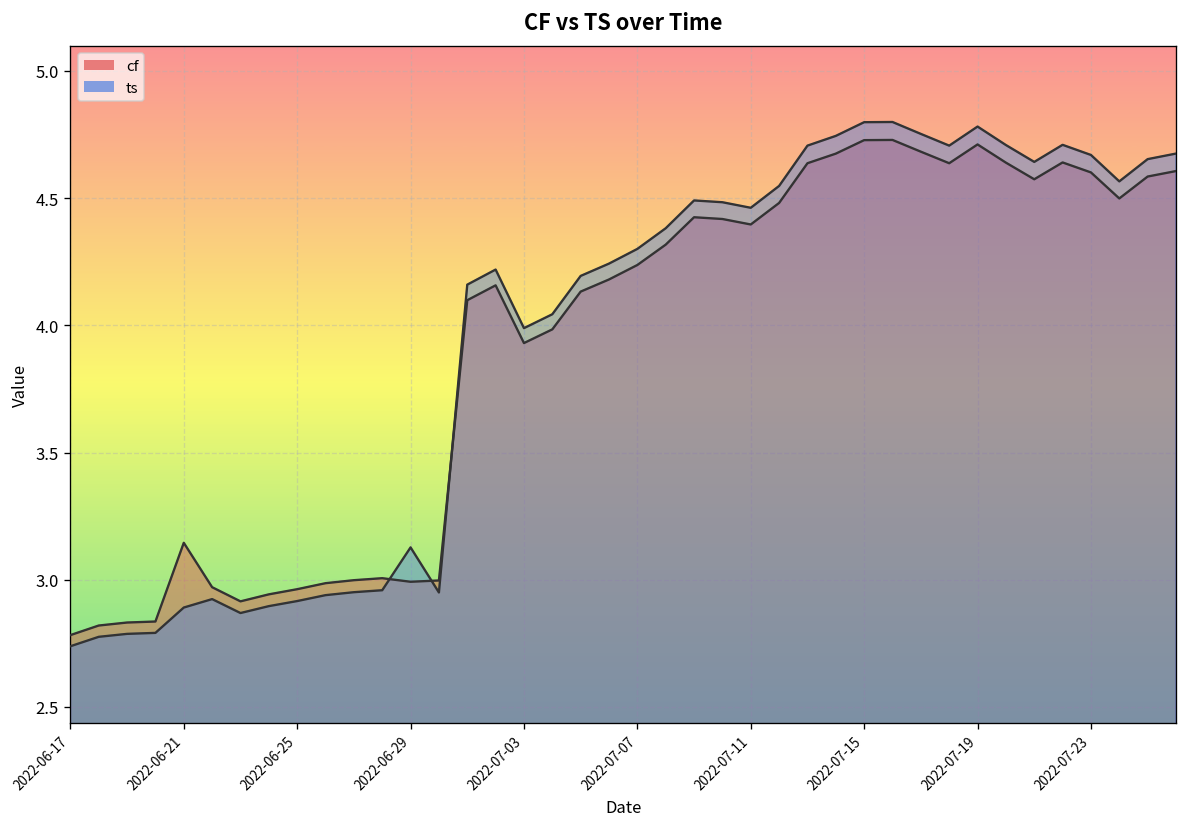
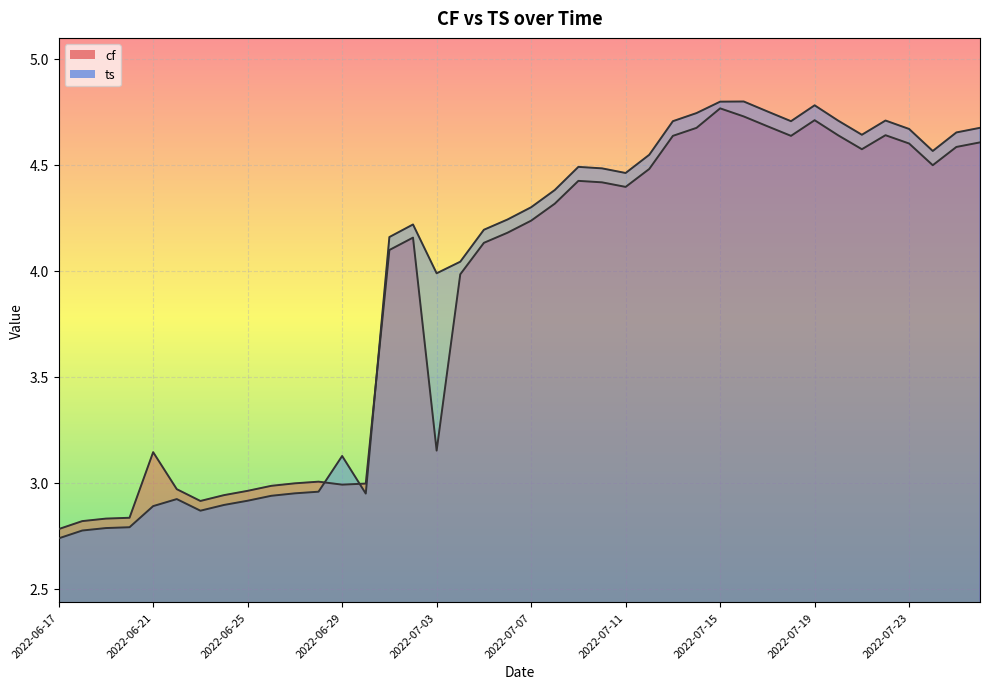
  {
    "cf": {
      "2022-06-17": 2.78,
      "2022-06-21": 3.15,
      "2022-06-25": 2.96,
      "2022-06-29": 2.99,
-     "2022-07-03": 3.93,
+     "2022-07-03": 3.15,
      "2022-07-07": 4.24,
      "2022-07-11": 4.40,
-     "2022-07-15": 4.73,
+     "2022-07-15": 4.77,
      "2022-07-19": 4.71,
      "2022-07-23": 4.60
    },
    "ts": {
      "2022-06-17": 2.74,
      "2022-06-21": 2.89,
      "2022-06-25": 2.92,
      "2022-06-29": 3.13,
      "2022-07-03": 3.99,
      "2022-07-07": 4.30,
      "2022-07-11": 4.46,
      "2022-07-15": 4.80,
      "2022-07-19": 4.78,
      "2022-07-23": 4.67
    }
  }
